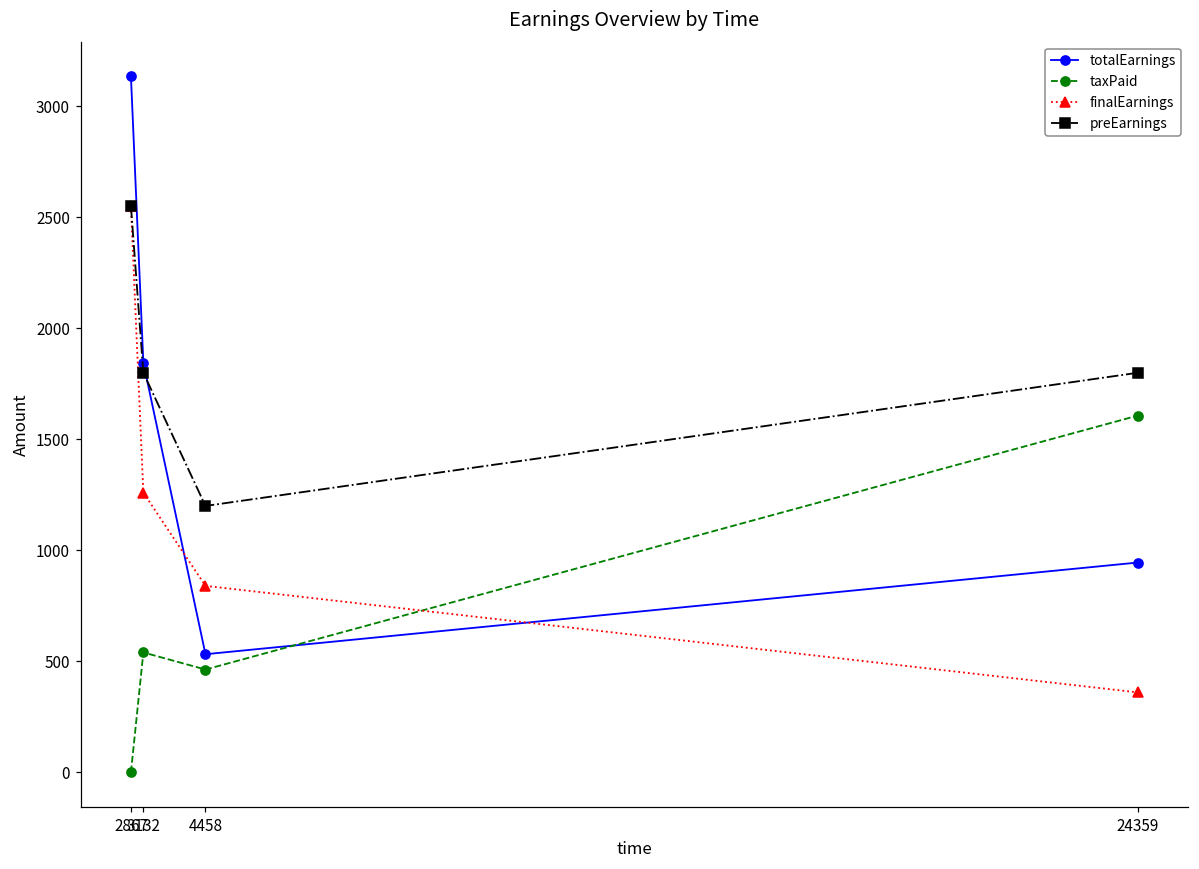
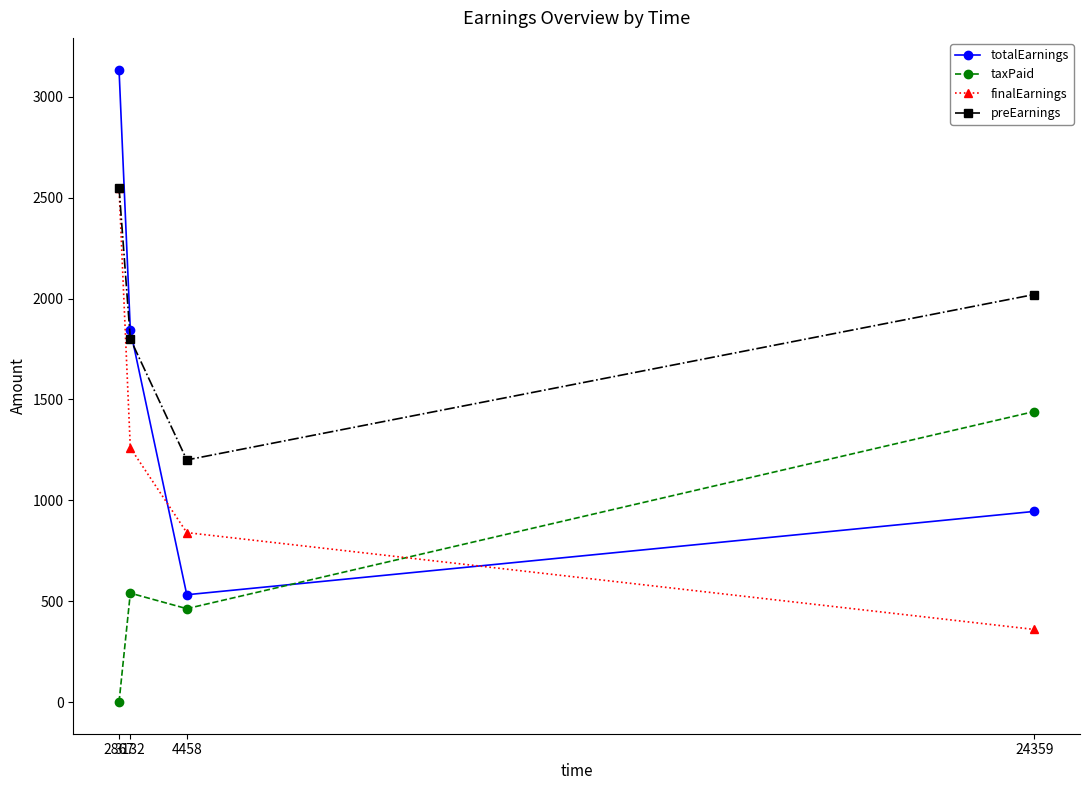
  {
    "totalEarnings": {
      "4458": 530,
      "24359": 950
    },
    "taxPaid": {
      "4458": 460,
-     "24359": 1610
+     "24359": 1440
    },
    "finalEarnings": {
      "4458": 840,
      "24359": 360
    },
    "preEarnings": {
      "4458": 1200,
-     "24359": 1800
+     "24359": 2020
    }
  }
